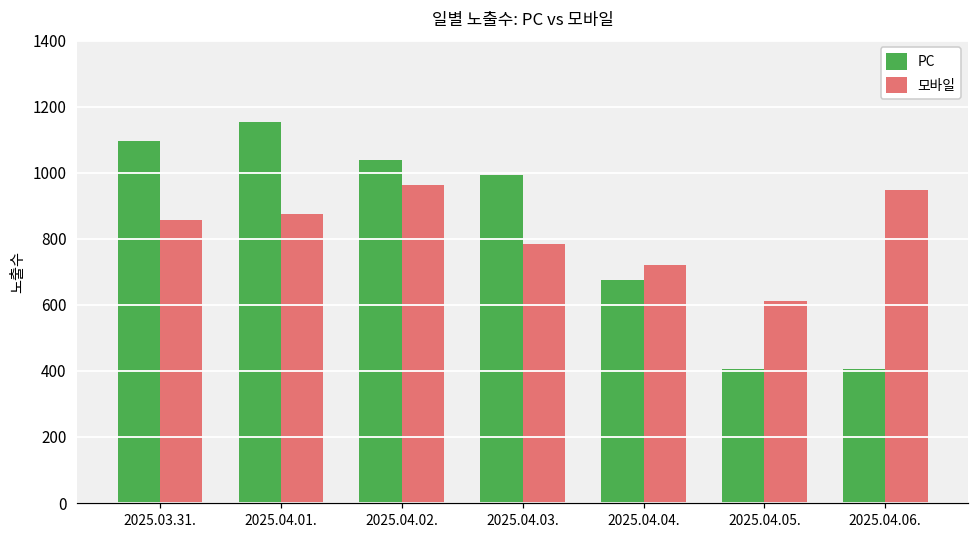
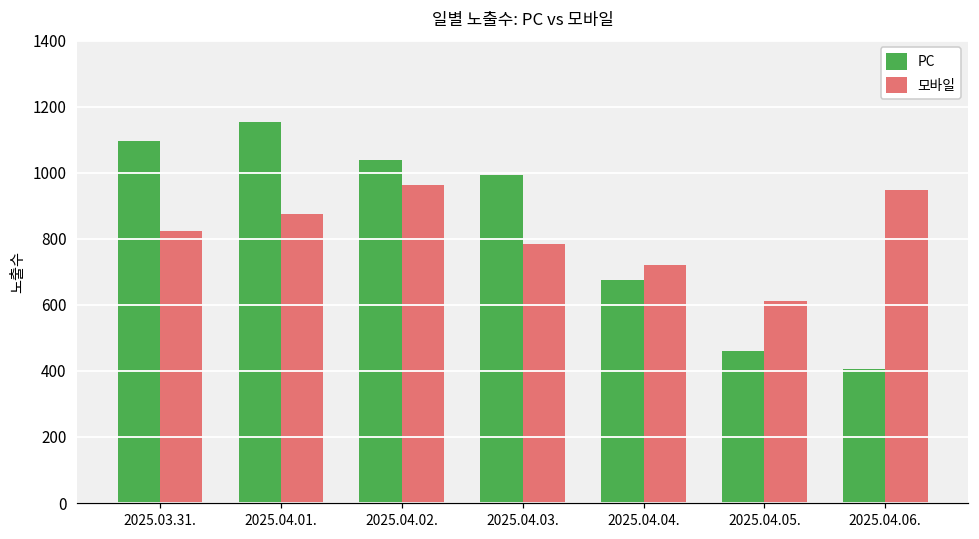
  {
    "PC": {
      "2025.03.31.": 1100,
      "2025.04.01.": 1150,
      "2025.04.02.": 1040,
      "2025.04.03.": 990,
      "2025.04.04.": 680,
-     "2025.04.05.": 410,
+     "2025.04.05.": 460,
      "2025.04.06.": 410
    },
    "모바일": {
-     "2025.03.31.": 860,
+     "2025.03.31.": 820,
      "2025.04.01.": 870,
      "2025.04.02.": 960,
      "2025.04.03.": 790,
      "2025.04.04.": 720,
      "2025.04.05.": 610,
      "2025.04.06.": 950
    }
  }
